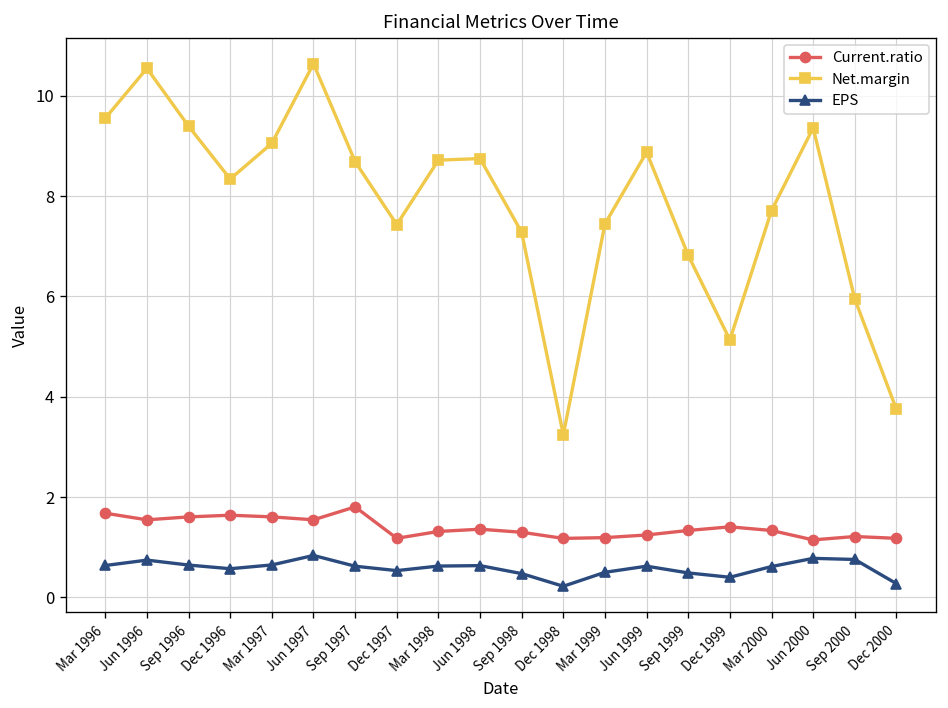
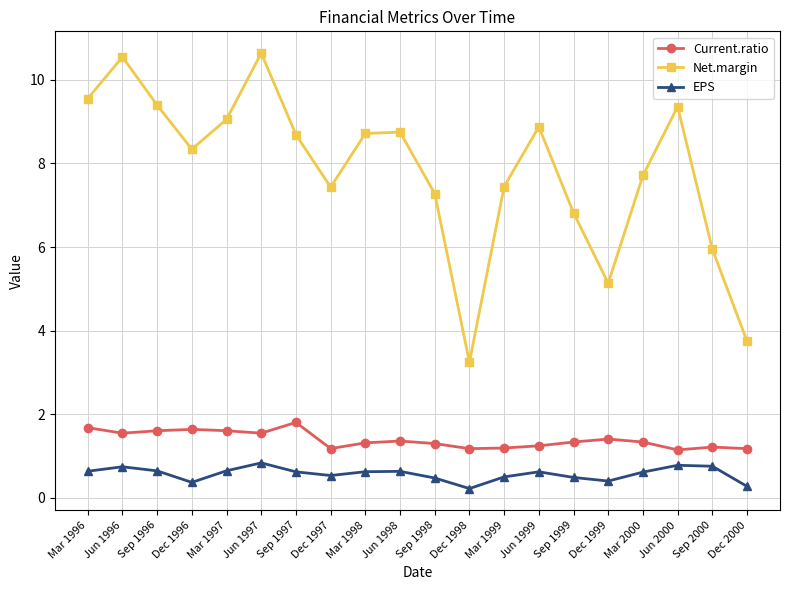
  {
    "Current.ratio": {
      "Mar 1996": 1.7,
      "Jun 1996": 1.5,
      "Sep 1996": 1.6,
      "Dec 1996": 1.6,
      "Mar 1997": 1.6,
      "Jun 1997": 1.5,
      "Sep 1997": 1.8,
      "Dec 1997": 1.2,
      "Mar 1998": 1.3,
      "Jun 1998": 1.4,
      "Sep 1998": 1.3,
      "Dec 1998": 1.2,
      "Mar 1999": 1.2,
      "Jun 1999": 1.2,
      "Sep 1999": 1.3,
      "Dec 1999": 1.4,
      "Mar 2000": 1.3,
      "Jun 2000": 1.1,
      "Sep 2000": 1.2,
      "Dec 2000": 1.2
    },
    "Net.margin": {
      "Mar 1996": 9.6,
      "Jun 1996": 10.5,
      "Sep 1996": 9.4,
      "Dec 1996": 8.3,
      "Mar 1997": 9.1,
      "Jun 1997": 10.6,
      "Sep 1997": 8.7,
      "Dec 1997": 7.4,
      "Mar 1998": 8.7,
      "Jun 1998": 8.8,
      "Sep 1998": 7.3,
      "Dec 1998": 3.2,
      "Mar 1999": 7.4,
      "Jun 1999": 8.9,
      "Sep 1999": 6.8,
      "Dec 1999": 5.1,
      "Mar 2000": 7.7,
      "Jun 2000": 9.4,
      "Sep 2000": 5.9,
      "Dec 2000": 3.7
    },
    "EPS": {
      "Mar 1996": 0.6,
      "Jun 1996": 0.7,
      "Sep 1996": 0.6,
-     "Dec 1996": 0.6,
+     "Dec 1996": 0.4,
      "Mar 1997": 0.6,
      "Jun 1997": 0.8,
      "Sep 1997": 0.6,
      "Dec 1997": 0.5,
      "Mar 1998": 0.6,
      "Jun 1998": 0.6,
      "Sep 1998": 0.5,
      "Dec 1998": 0.2,
      "Mar 1999": 0.5,
      "Jun 1999": 0.6,
      "Sep 1999": 0.5,
      "Dec 1999": 0.4,
      "Mar 2000": 0.6,
      "Jun 2000": 0.8,
      "Sep 2000": 0.8,
      "Dec 2000": 0.3
    }
  }
